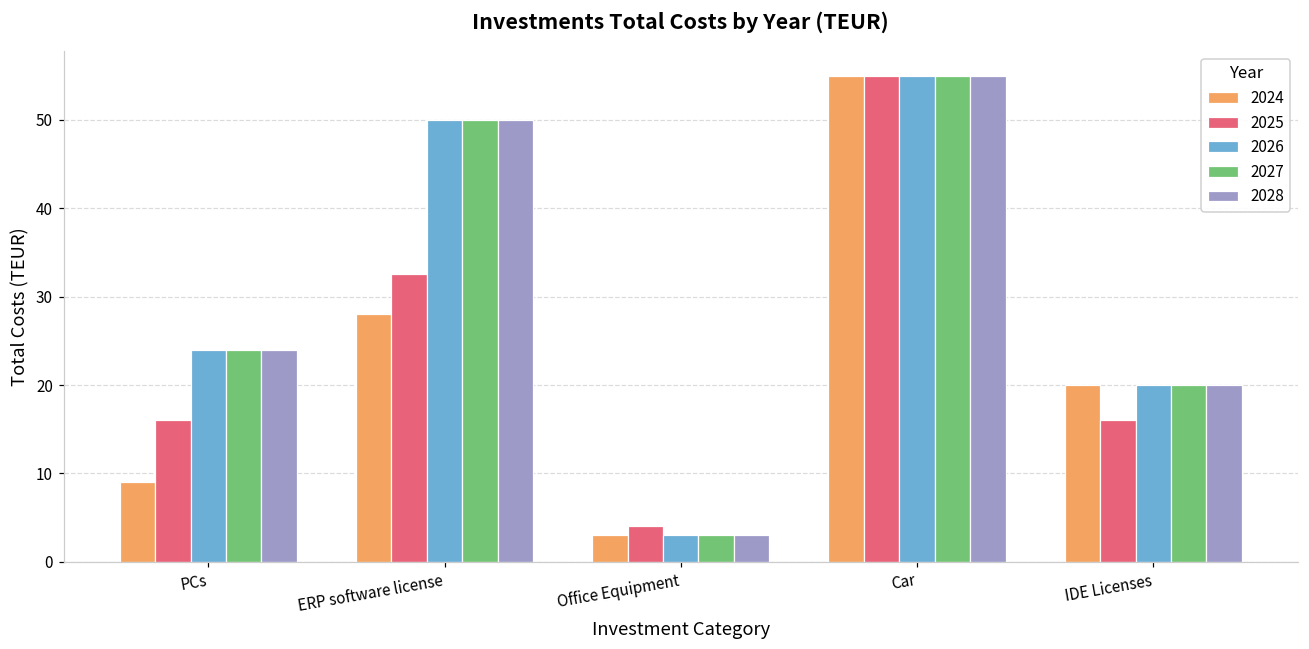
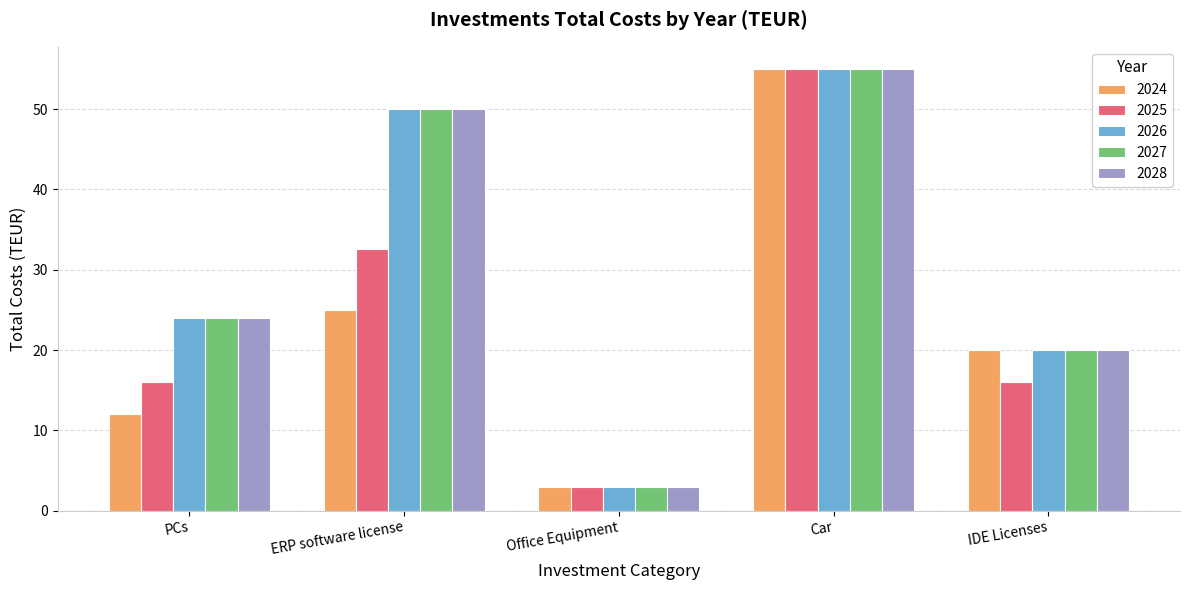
  {
    "2024": {
-     "PCs": 9,
-     "ERP software license": 28,
+     "PCs": 12,
+     "ERP software license": 25,
      "Office Equipment": 3,
      "Car": 55,
      "IDE Licenses": 20
    },
    "2025": {
      "PCs": 16,
      "ERP software license": 33,
-     "Office Equipment": 4,
+     "Office Equipment": 3,
      "Car": 55,
      "IDE Licenses": 16
    },
    "2027": {
      "PCs": 24,
      "ERP software license": 50,
      "Office Equipment": 3,
      "Car": 55,
      "IDE Licenses": 20
    }
  }
